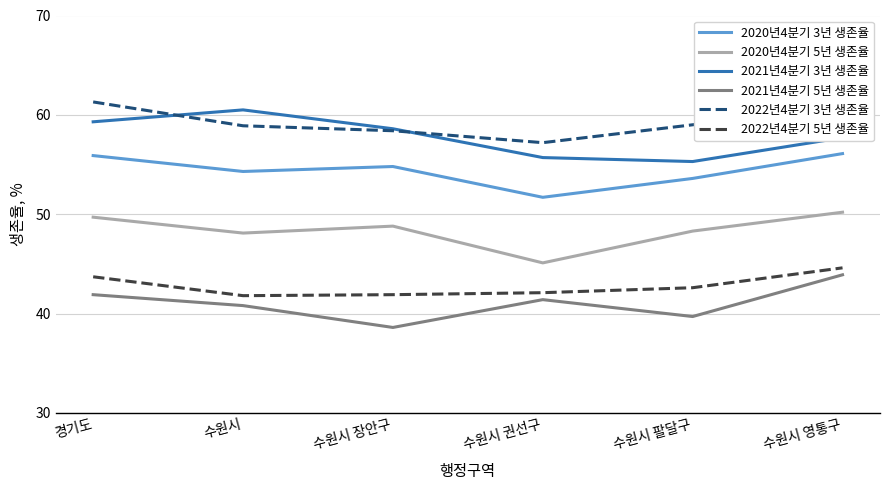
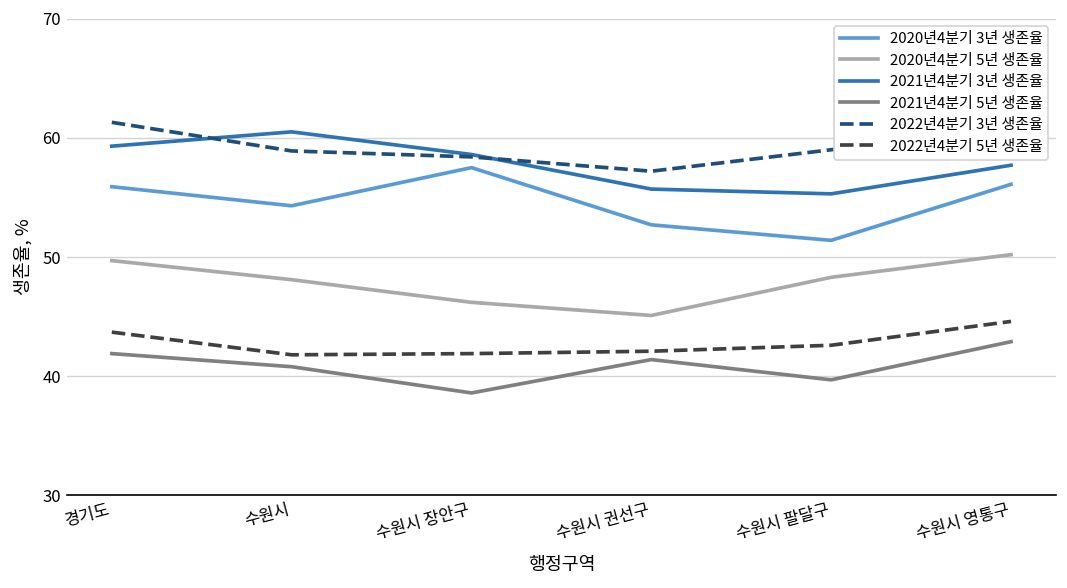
  {
    "2020년4분기 3년 생존율": {
      "경기도": 56,
      "수원시": 54,
-     "수원시 장안구": 55,
-     "수원시 권선구": 52,
-     "수원시 팔달구": 54,
+     "수원시 장안구": 58,
+     "수원시 권선구": 53,
+     "수원시 팔달구": 51,
      "수원시 영통구": 56
    },
    "2020년4분기 5년 생존율": {
      "경기도": 50,
      "수원시": 48,
-     "수원시 장안구": 49,
+     "수원시 장안구": 46,
      "수원시 권선구": 45,
      "수원시 팔달구": 48,
      "수원시 영통구": 50
    },
    "2021년4분기 3년 생존율": {
      "경기도": 59,
      "수원시": 61,
      "수원시 권선구": 56,
      "수원시 팔달구": 55
    },
    "2021년4분기 5년 생존율": {
      "경기도": 42,
      "수원시": 41,
      "수원시 장안구": 39,
      "수원시 권선구": 41,
      "수원시 팔달구": 40,
-     "수원시 영통구": 44
+     "수원시 영통구": 43
    },
    "2022년4분기 3년 생존율": {
      "경기도": 61,
      "수원시": 59,
      "수원시 권선구": 57,
      "수원시 팔달구": 59
    },
    "2022년4분기 5년 생존율": {
      "경기도": 44,
      "수원시": 42,
      "수원시 장안구": 42,
      "수원시 권선구": 42,
      "수원시 팔달구": 43,
      "수원시 영통구": 45
    }
  }
